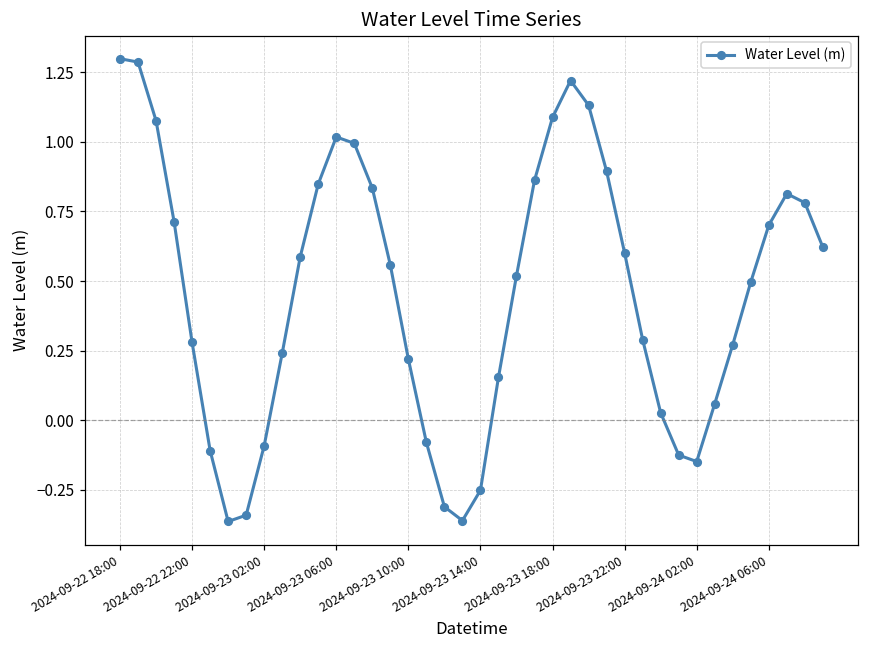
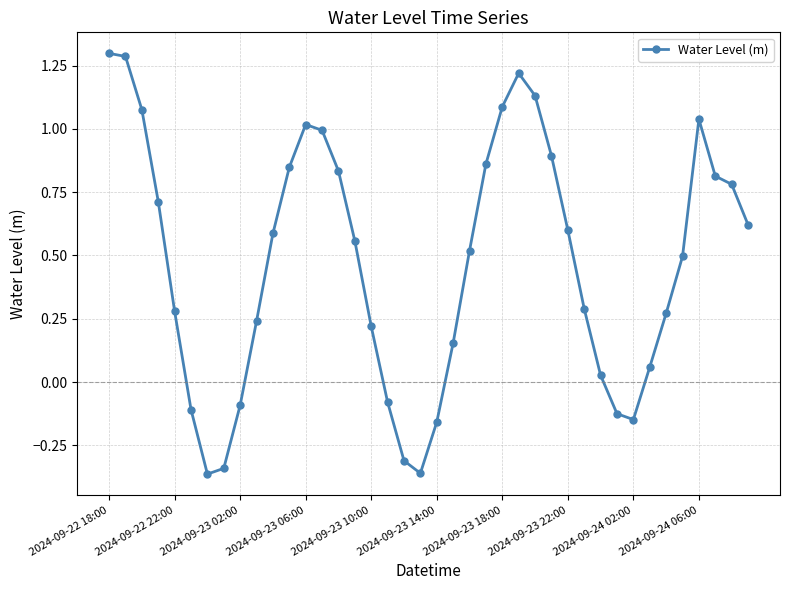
  {
    "2024-09-22 18:00": 1.30,
    "2024-09-22 22:00": 0.28,
    "2024-09-23 02:00": -0.09,
    "2024-09-23 06:00": 1.02,
    "2024-09-23 10:00": 0.22,
-   "2024-09-23 14:00": -0.25,
+   "2024-09-23 14:00": -0.16,
    "2024-09-23 18:00": 1.09,
    "2024-09-23 22:00": 0.60,
    "2024-09-24 02:00": -0.15,
-   "2024-09-24 06:00": 0.70
+   "2024-09-24 06:00": 1.04
  }
